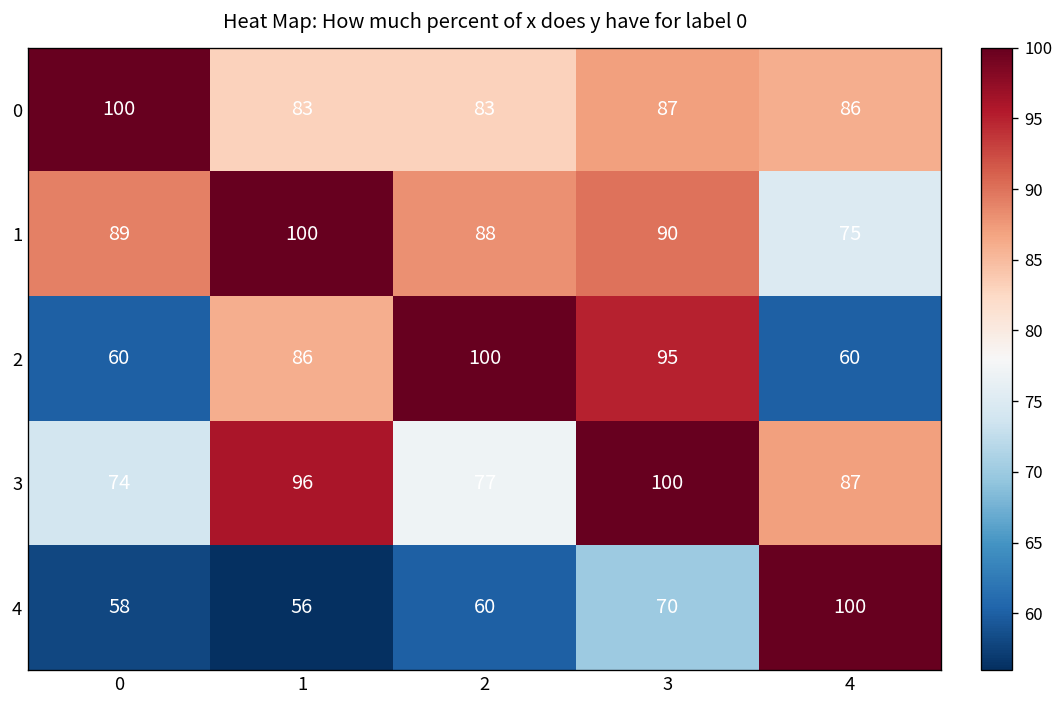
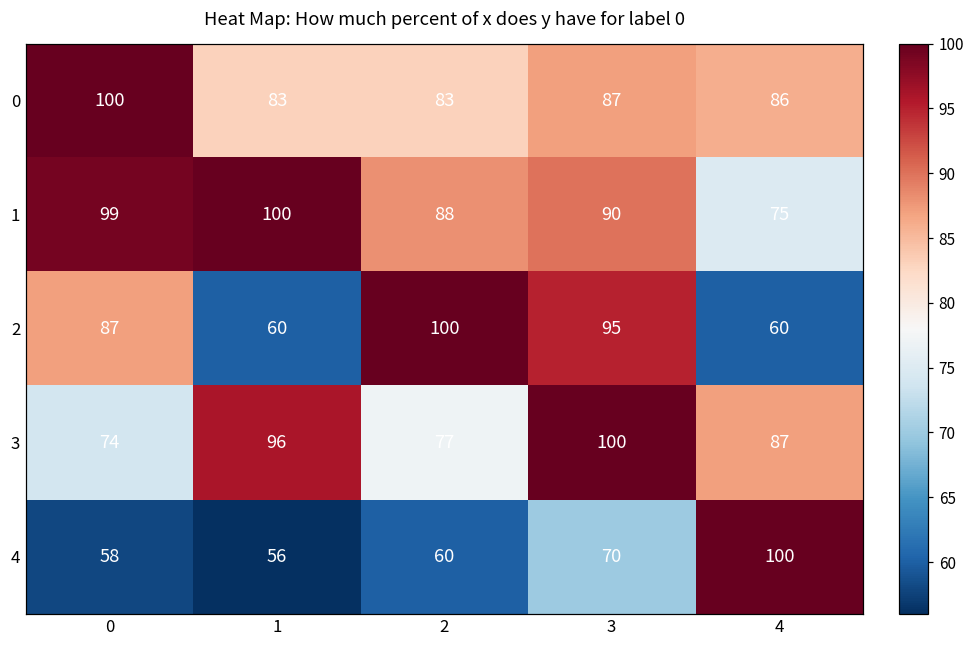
  {
    "0": {
      "0": 100,
      "1": 83,
      "2": 83,
      "3": 87,
      "4": 86
    },
    "1": {
-     "0": 89,
+     "0": 99,
      "1": 100,
      "2": 88,
      "3": 90
    },
    "2": {
-     "0": 60,
-     "1": 86,
+     "0": 87,
+     "1": 60,
      "2": 100,
      "3": 95,
      "4": 60
    },
    "3": {
      "1": 96,
      "3": 100,
      "4": 87
    },
    "4": {
      "0": 58,
      "1": 56,
      "2": 60,
      "3": 70,
      "4": 100
    }
  }
